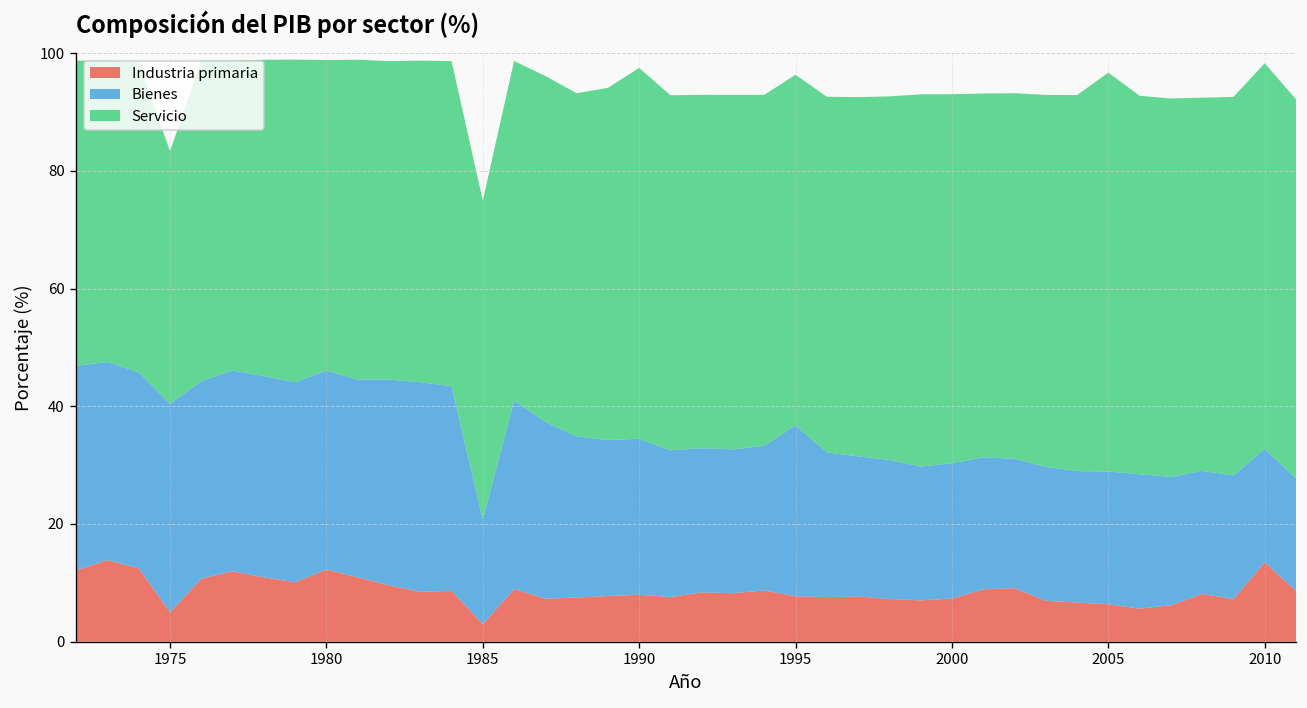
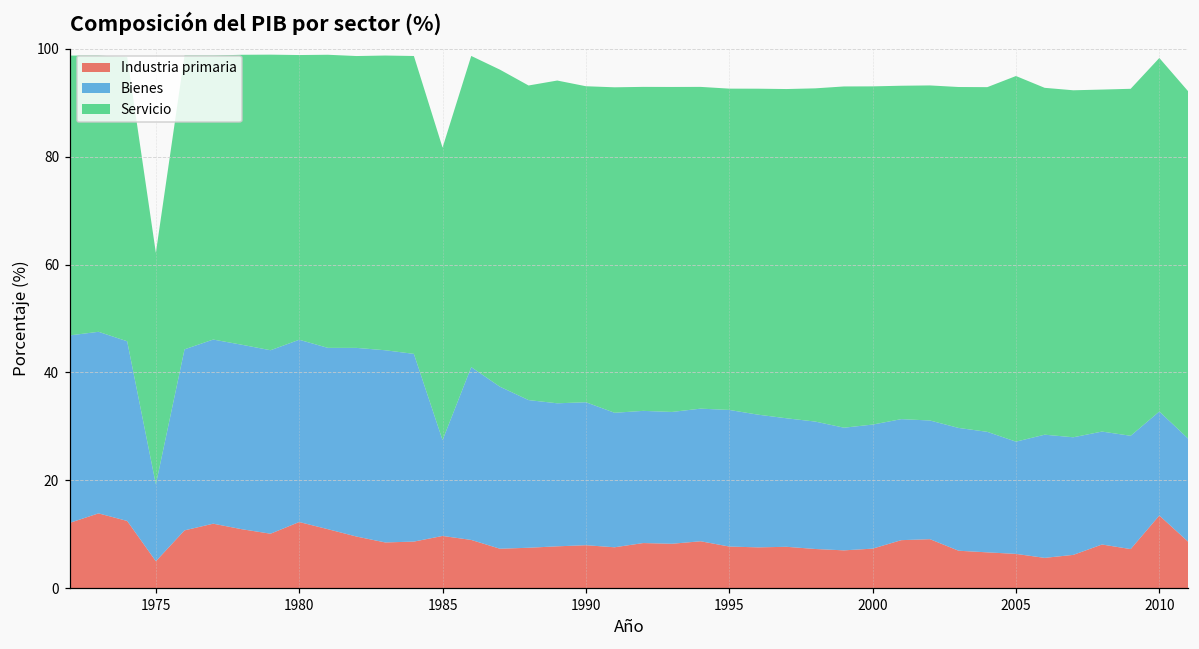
  {
    "Industria primaria": {
      "1975": 5,
      "1980": 12,
-     "1985": 3,
+     "1985": 10,
      "1990": 8,
      "1995": 8,
      "2000": 7,
      "2005": 6,
      "2010": 13
    },
    "Bienes": {
-     "1975": 35,
+     "1975": 14,
      "1980": 34,
      "1985": 18,
      "1990": 27,
-     "1995": 29,
+     "1995": 25,
      "2000": 23,
-     "2005": 23,
+     "2005": 21,
      "2010": 19
    },
    "Servicio": {
      "1975": 43,
      "1980": 53,
      "1985": 54,
-     "1990": 63,
+     "1990": 59,
      "1995": 60,
      "2000": 63,
      "2005": 68,
      "2010": 66
    }
  }
